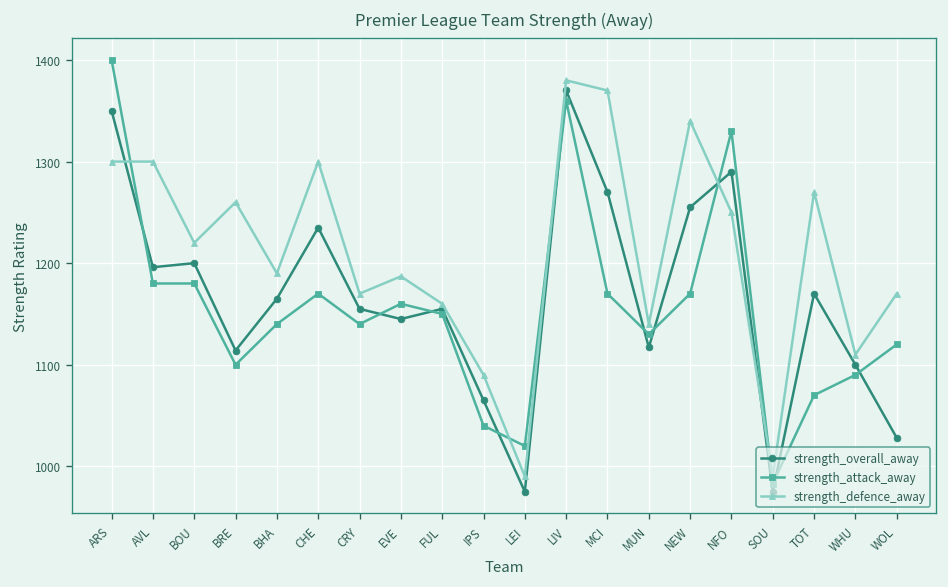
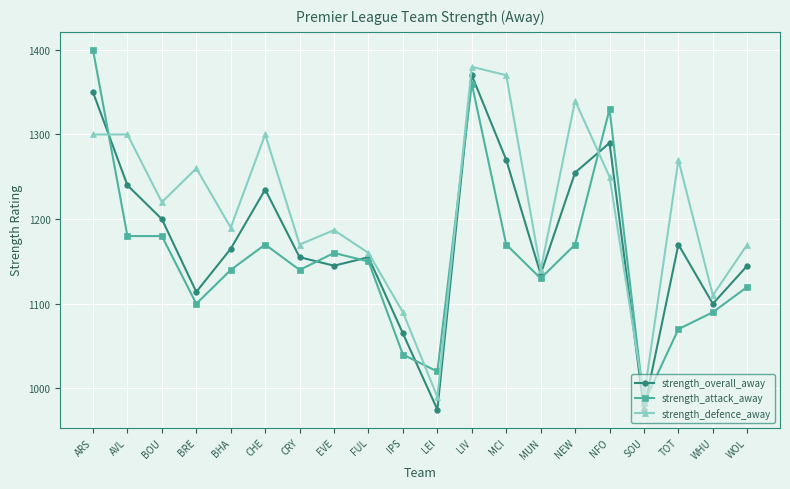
  {
    "strength_overall_away": {
      "ARS": 1350,
-     "AVL": 1200,
+     "AVL": 1240,
      "BOU": 1200,
      "BRE": 1110,
      "BHA": 1170,
      "CHE": 1240,
      "CRY": 1160,
      "EVE": 1150,
      "FUL": 1160,
      "IPS": 1070,
      "LEI": 980,
      "LIV": 1370,
      "MCI": 1270,
-     "MUN": 1120,
+     "MUN": 1140,
      "NEW": 1260,
      "NFO": 1290,
      "TOT": 1170,
      "WHU": 1100,
-     "WOL": 1030
+     "WOL": 1150
    },
    "strength_attack_away": {
      "ARS": 1400,
      "AVL": 1180,
      "BOU": 1180,
      "BRE": 1100,
      "BHA": 1140,
      "CHE": 1170,
      "CRY": 1140,
      "EVE": 1160,
      "FUL": 1150,
      "IPS": 1040,
      "LEI": 1020,
      "LIV": 1360,
      "MCI": 1170,
      "MUN": 1130,
      "NEW": 1170,
      "NFO": 1330,
      "TOT": 1070,
      "WHU": 1090,
      "WOL": 1120
    },
    "strength_defence_away": {
      "ARS": 1300,
      "AVL": 1300,
      "BOU": 1220,
      "BRE": 1260,
      "BHA": 1190,
      "CHE": 1300,
      "CRY": 1170,
      "EVE": 1190,
      "FUL": 1160,
      "IPS": 1090,
      "LEI": 990,
      "LIV": 1380,
      "MCI": 1370,
      "MUN": 1140,
      "NEW": 1340,
      "NFO": 1250,
      "TOT": 1270,
      "WHU": 1110,
      "WOL": 1170
    }
  }
